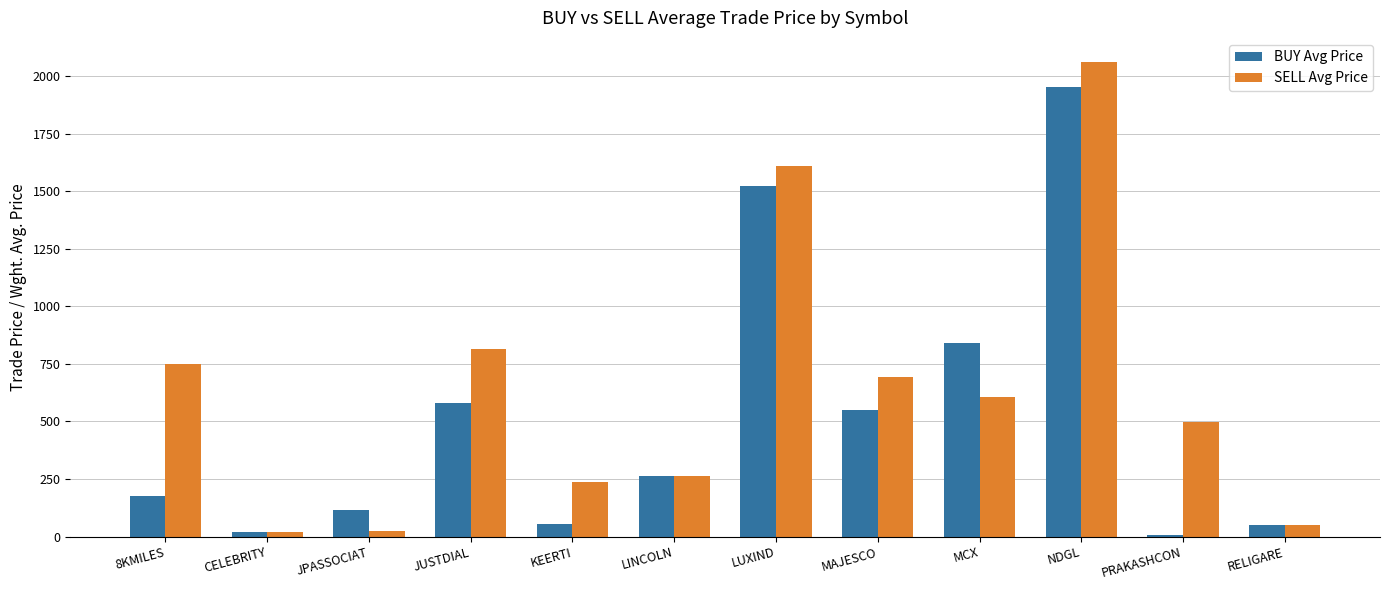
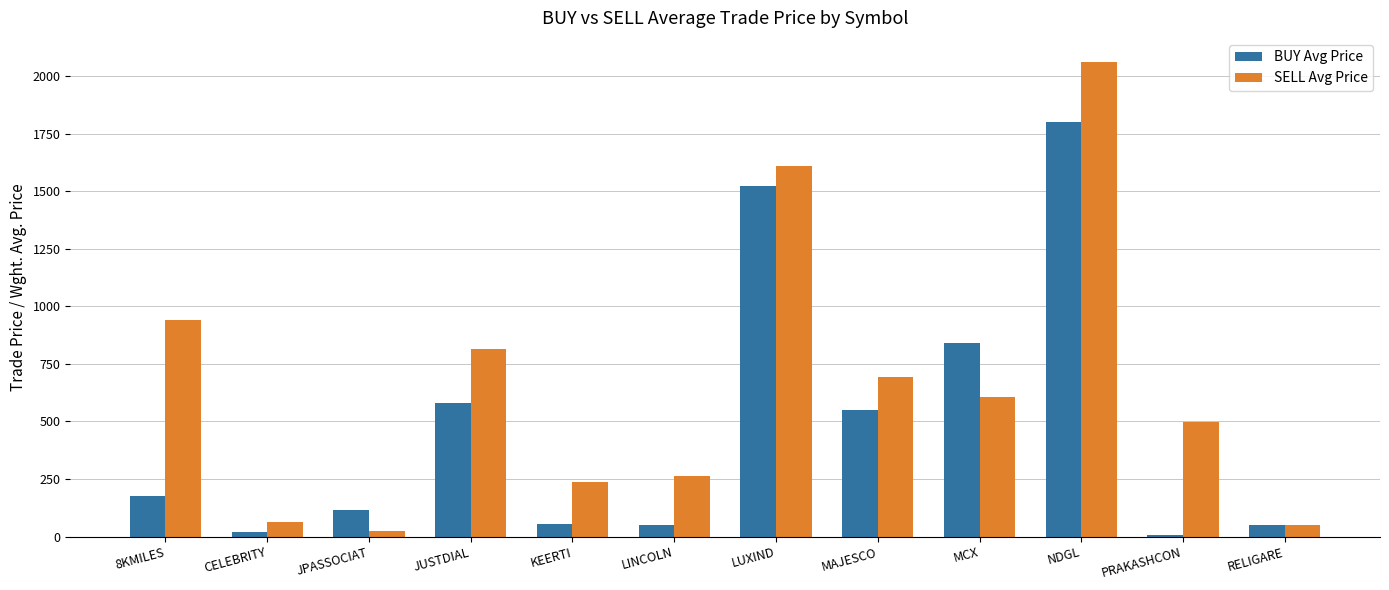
  {
    "BUY Avg Price": {
      "8KMILES": 180,
      "CELEBRITY": 20,
      "JPASSOCIAT": 120,
      "JUSTDIAL": 580,
      "KEERTI": 60,
-     "LINCOLN": 260,
+     "LINCOLN": 50,
      "LUXIND": 1530,
      "MAJESCO": 550,
      "MCX": 840,
-     "NDGL": 1950,
+     "NDGL": 1800,
      "RELIGARE": 50
    },
    "SELL Avg Price": {
-     "8KMILES": 750,
-     "CELEBRITY": 20,
+     "8KMILES": 940,
+     "CELEBRITY": 60,
      "JPASSOCIAT": 20,
      "JUSTDIAL": 820,
      "KEERTI": 240,
      "LINCOLN": 260,
      "LUXIND": 1610,
      "MAJESCO": 690,
      "MCX": 610,
      "NDGL": 2060,
      "PRAKASHCON": 500,
      "RELIGARE": 50
    }
  }
